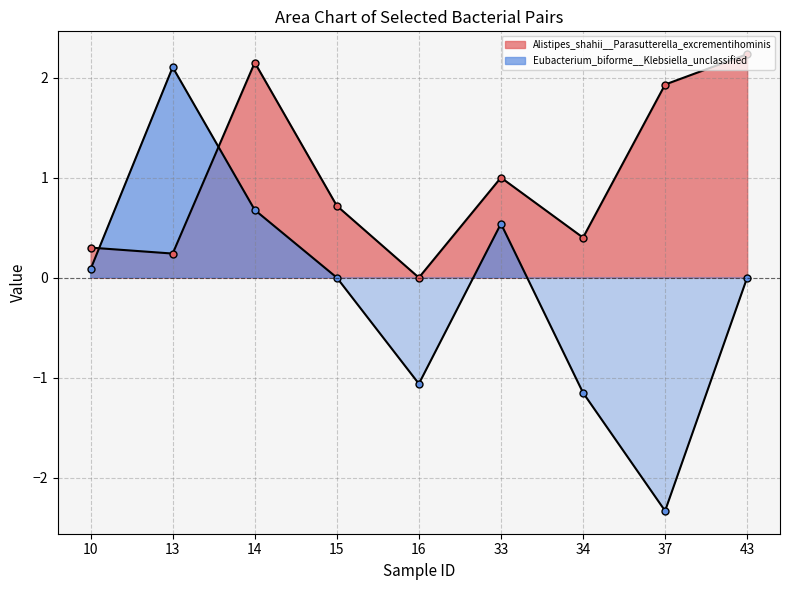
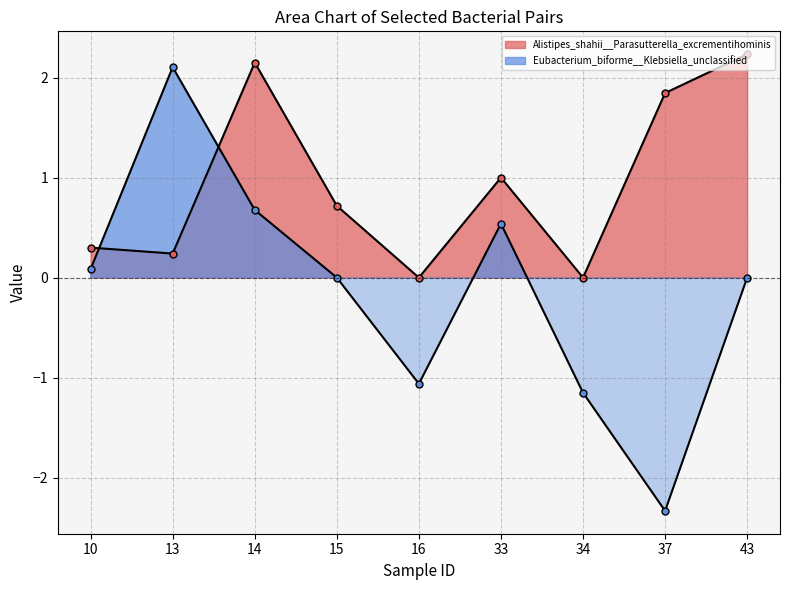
  {
    "Alistipes_shahii__Parasutterella_excrementihominis": {
      "10": 0.30,
      "13": 0.24,
      "14": 2.15,
      "15": 0.72,
      "16": 0.00,
      "33": 1.00,
-     "34": 0.4,
-     "37": 1.93
+     "34": 0.0,
+     "37": 1.85
    }
  }
